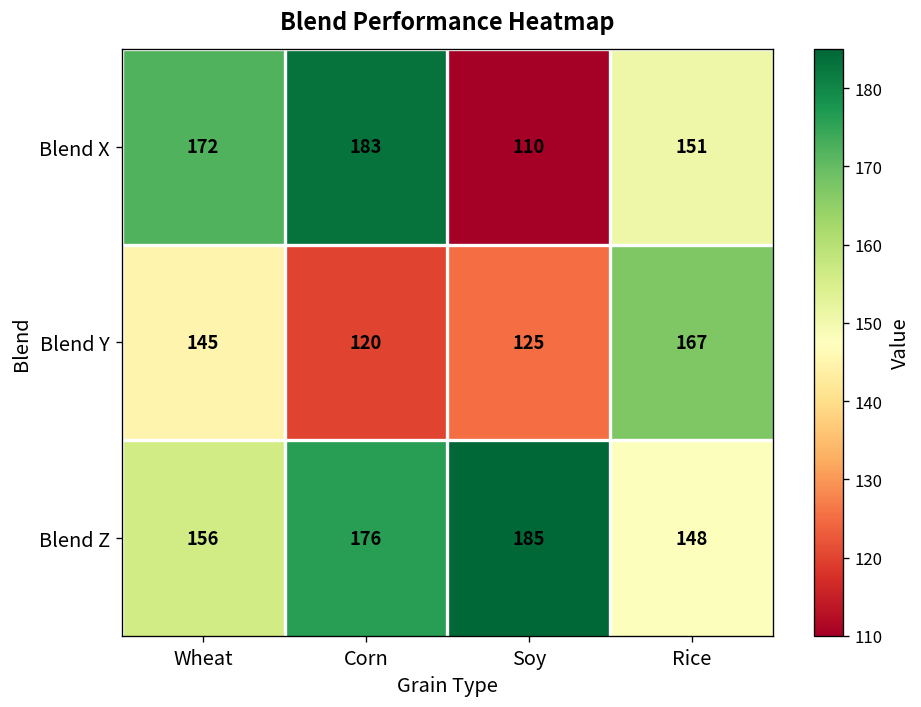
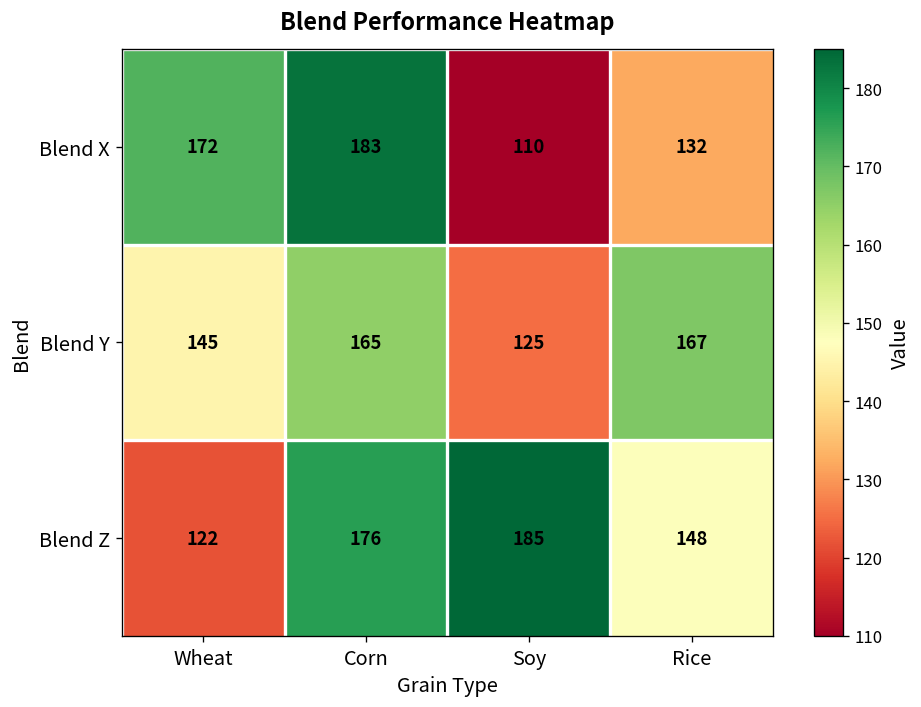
  {
    "Blend X": {
      "Wheat": 172,
      "Corn": 183,
      "Soy": 110,
-     "Rice": 151
+     "Rice": 132
    },
    "Blend Y": {
      "Wheat": 145,
-     "Corn": 120,
+     "Corn": 165,
      "Soy": 125,
      "Rice": 167
    },
    "Blend Z": {
-     "Wheat": 156,
+     "Wheat": 122,
      "Corn": 176,
      "Soy": 185,
      "Rice": 148
    }
  }
